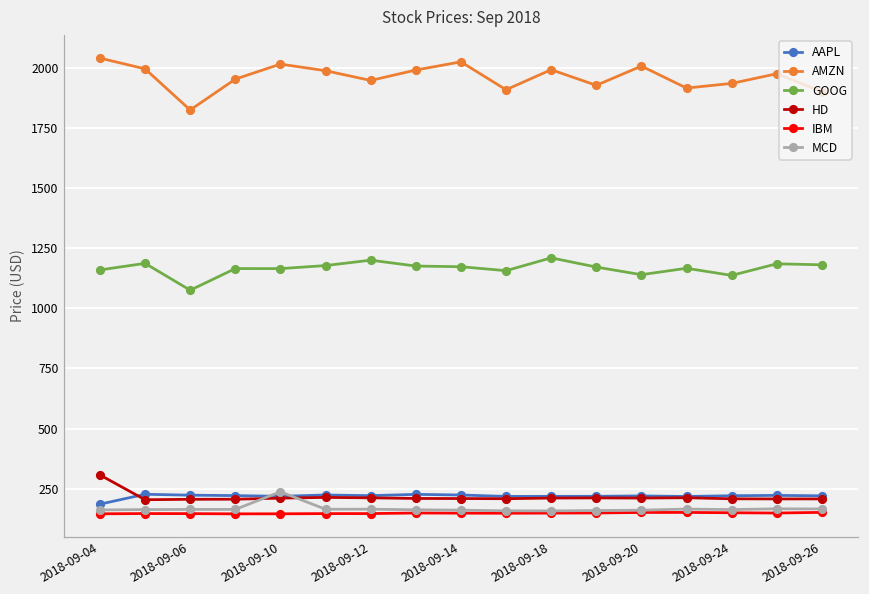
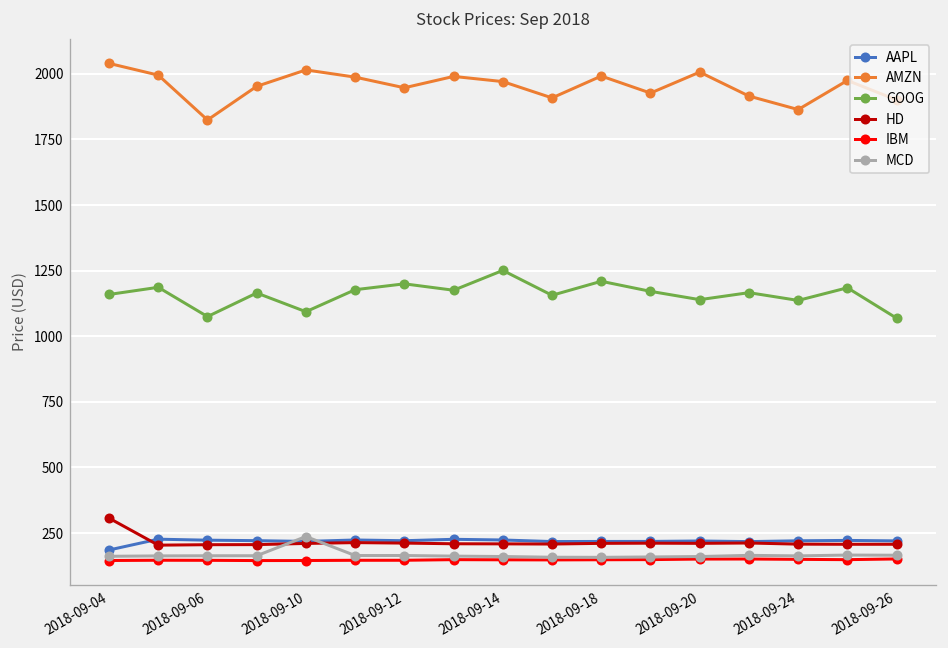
  {
    "AAPL": {
      "2018-09-04": 190,
      "2018-09-06": 220,
      "2018-09-14": 220,
      "2018-09-24": 220,
      "2018-09-26": 220
    },
    "AMZN": {
      "2018-09-04": 2040,
      "2018-09-06": 1820,
      "2018-09-10": 2010,
      "2018-09-12": 1950,
-     "2018-09-14": 2020,
+     "2018-09-14": 1970,
      "2018-09-18": 1990,
      "2018-09-20": 2010,
-     "2018-09-24": 1930
+     "2018-09-24": 1860
    },
    "GOOG": {
      "2018-09-04": 1160,
      "2018-09-06": 1070,
-     "2018-09-10": 1160,
+     "2018-09-10": 1090,
      "2018-09-12": 1200,
-     "2018-09-14": 1170,
+     "2018-09-14": 1250,
      "2018-09-18": 1210,
      "2018-09-20": 1140,
      "2018-09-24": 1140,
-     "2018-09-26": 1180
+     "2018-09-26": 1070
    },
    "HD": {
      "2018-09-04": 310,
      "2018-09-06": 210,
      "2018-09-14": 210,
      "2018-09-24": 210,
      "2018-09-26": 210
    },
    "IBM": {
      "2018-09-04": 150,
      "2018-09-06": 150,
      "2018-09-10": 150,
      "2018-09-12": 150,
      "2018-09-14": 150,
      "2018-09-24": 150,
      "2018-09-26": 150
    },
    "MCD": {
      "2018-09-04": 160,
      "2018-09-06": 160,
      "2018-09-10": 240,
      "2018-09-12": 160,
      "2018-09-14": 160,
      "2018-09-24": 160,
      "2018-09-26": 170
    }
  }
